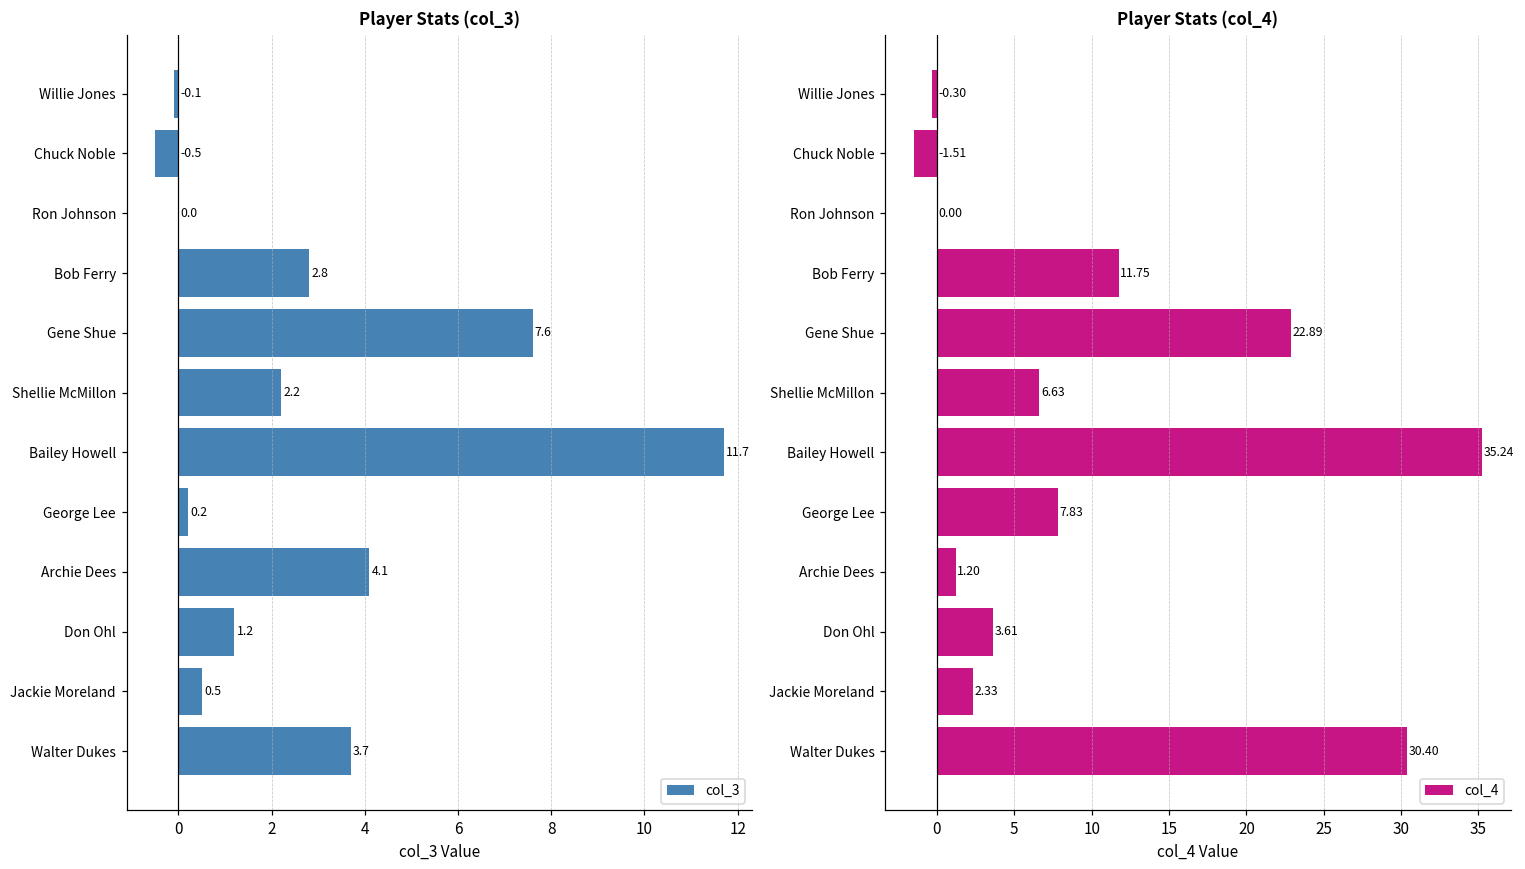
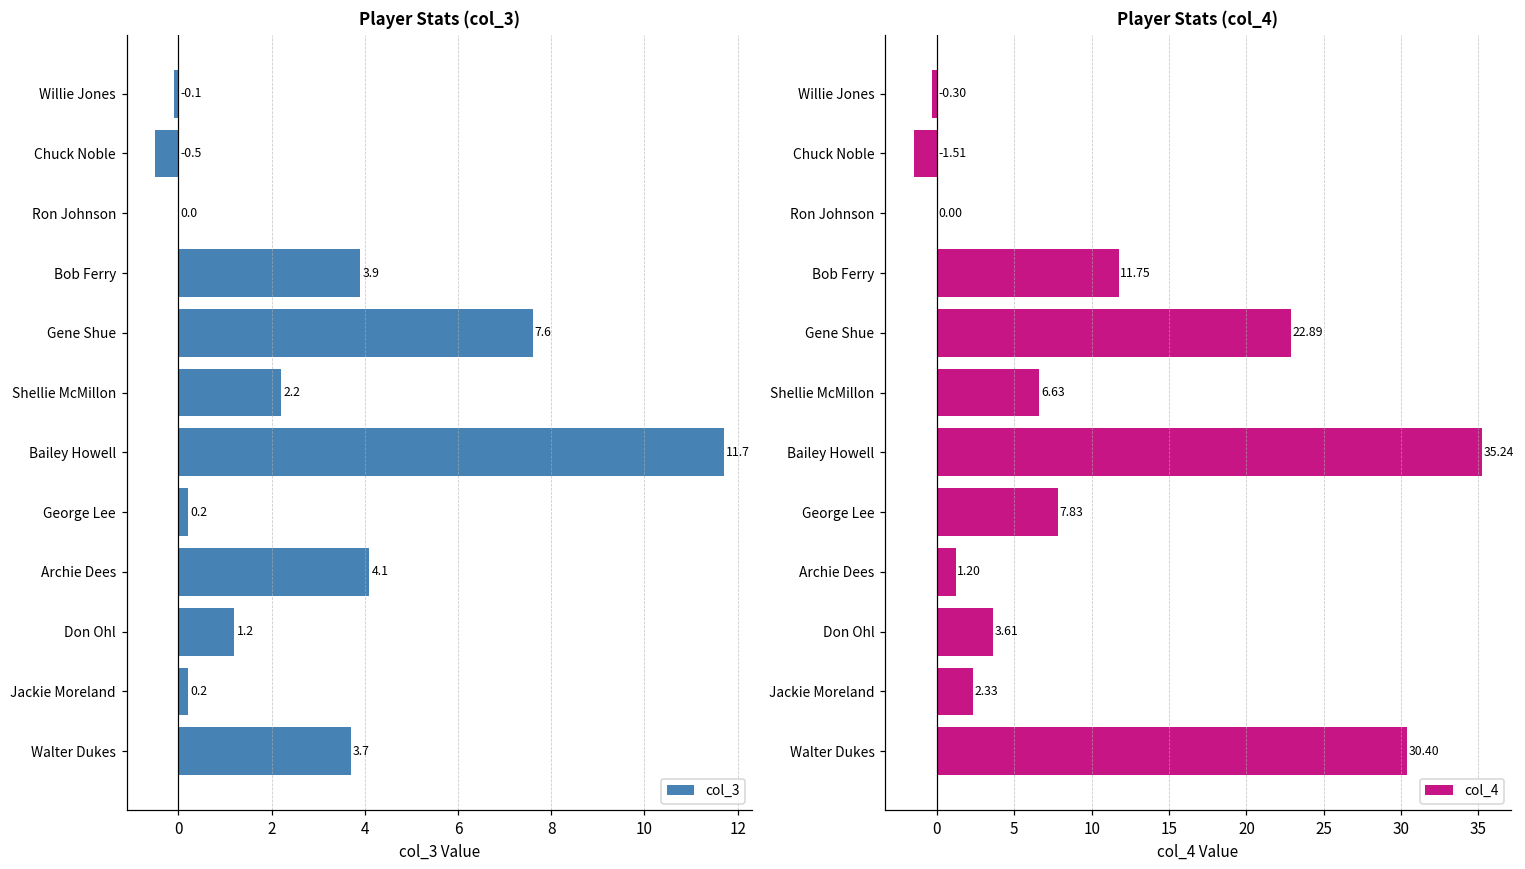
  {
    "Player Stats (col_3)": {
      "Willie Jones": -0.1,
      "Chuck Noble": -0.5,
      "Ron Johnson": 0.0,
-     "Bob Ferry": 2.8,
+     "Bob Ferry": 3.9,
      "Gene Shue": 7.6,
      "Shellie McMillon": 2.2,
      "Bailey Howell": 11.7,
      "George Lee": 0.2,
      "Archie Dees": 4.1,
      "Don Ohl": 1.2,
-     "Jackie Moreland": 0.5,
+     "Jackie Moreland": 0.2,
      "Walter Dukes": 3.7
    },
    "Player Stats (col_4)": {
      "Willie Jones": -0.30,
      "Chuck Noble": -1.51,
      "Ron Johnson": 0.00,
      "Bob Ferry": 11.75,
      "Gene Shue": 22.89,
      "Shellie McMillon": 6.63,
      "Bailey Howell": 35.24,
      "George Lee": 7.83,
      "Archie Dees": 1.20,
      "Don Ohl": 3.61,
      "Jackie Moreland": 2.33,
      "Walter Dukes": 30.40
    }
  }
